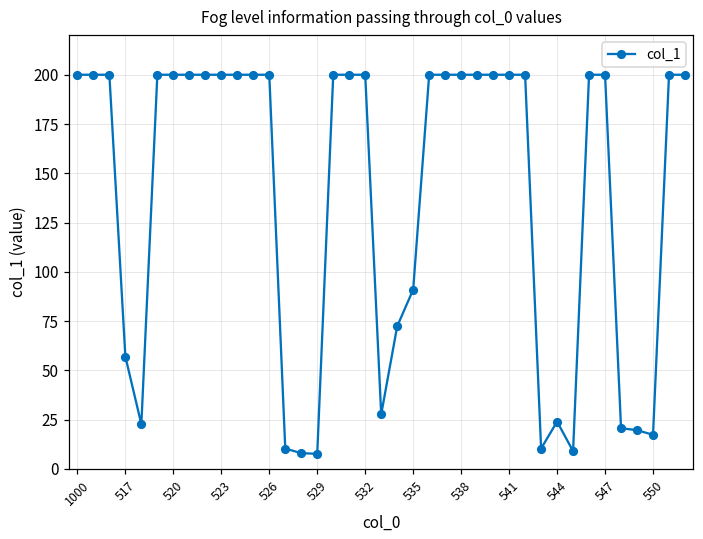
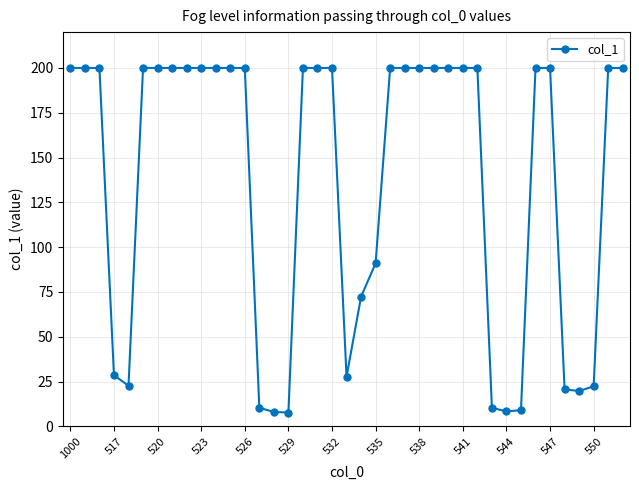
  {
    "1000": 200,
-   "517": 57,
+   "517": 28,
    "520": 200,
    "523": 200,
    "526": 200,
    "529": 8,
    "532": 200,
    "535": 91,
    "538": 200,
    "541": 200,
-   "544": 24,
+   "544": 8,
    "547": 200,
-   "550": 17
+   "550": 22
  }
